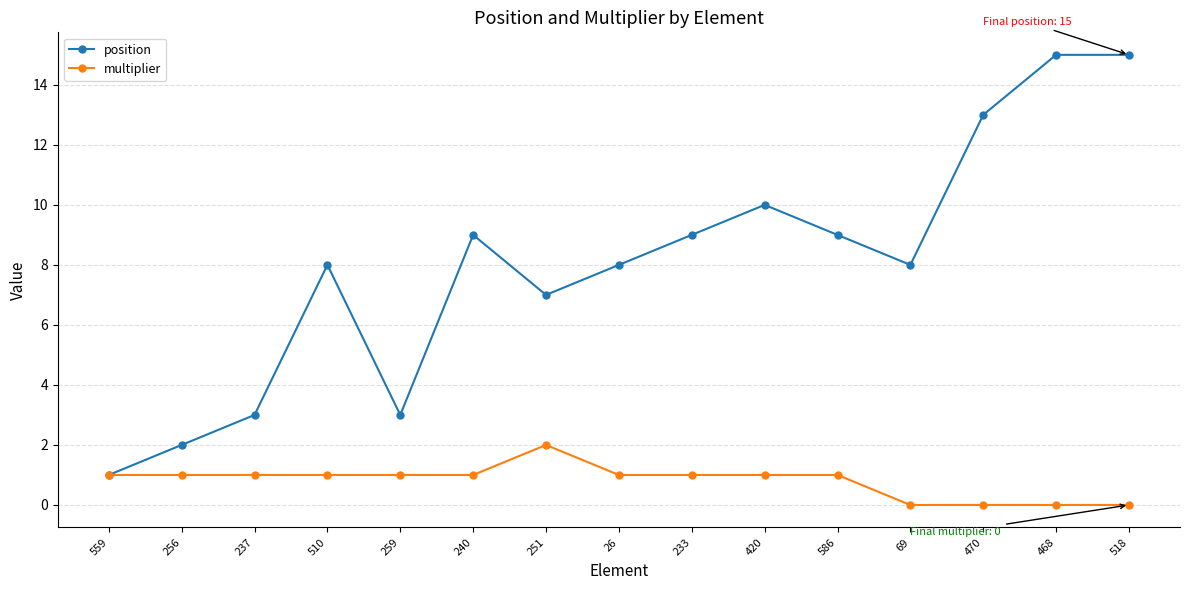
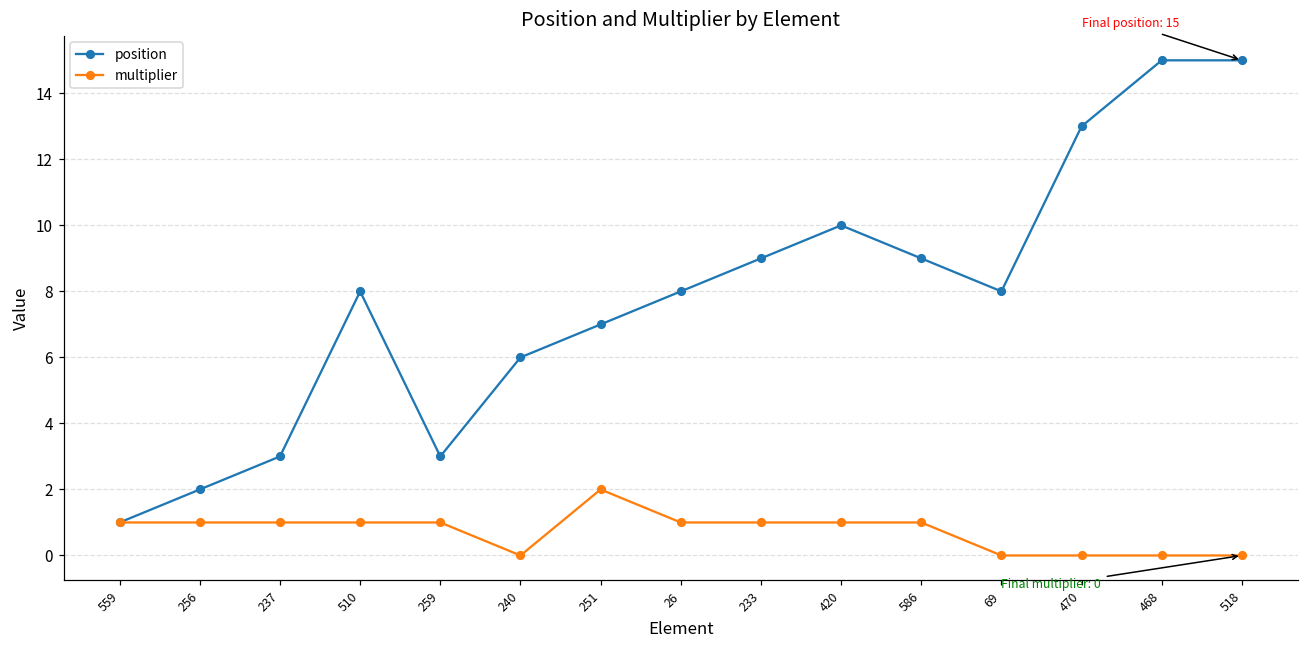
  {
    "position": {
      "256": 2,
      "237": 3,
      "510": 8,
      "259": 3,
-     "240": 9,
+     "240": 6,
      "251": 7,
      "26": 8,
      "233": 9,
      "420": 10,
      "586": 9,
      "69": 8,
      "470": 13,
      "518": 15
    },
    "multiplier": {
      "256": 1,
      "237": 1,
      "510": 1,
      "259": 1,
-     "240": 1,
+     "240": 0,
      "251": 2,
      "26": 1,
      "233": 1,
      "420": 1,
      "586": 1,
      "518": 0
    }
  }
